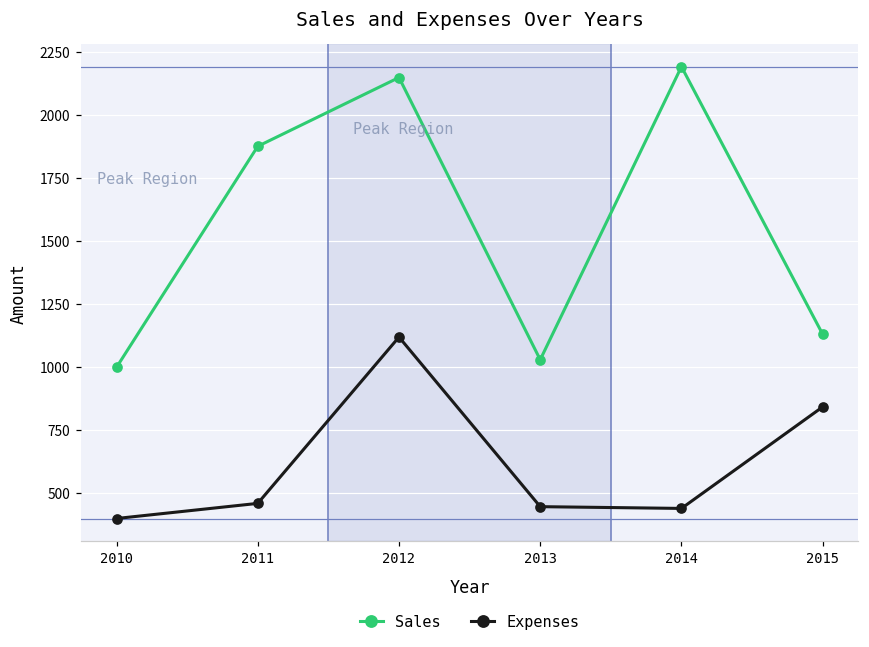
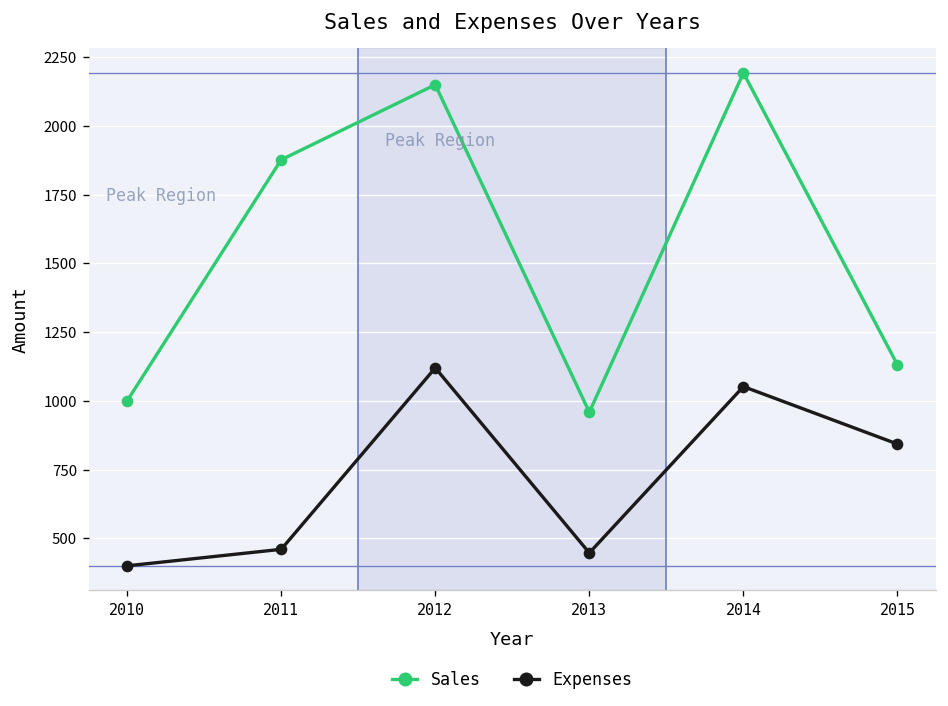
  {
    "Sales": {
      "2010": 1000,
      "2011": 1880,
      "2012": 2150,
-     "2013": 1030,
+     "2013": 960,
      "2014": 2190,
      "2015": 1130
    },
    "Expenses": {
      "2010": 400,
      "2011": 460,
      "2012": 1120,
      "2013": 450,
-     "2014": 440,
+     "2014": 1050,
      "2015": 840
    }
  }
